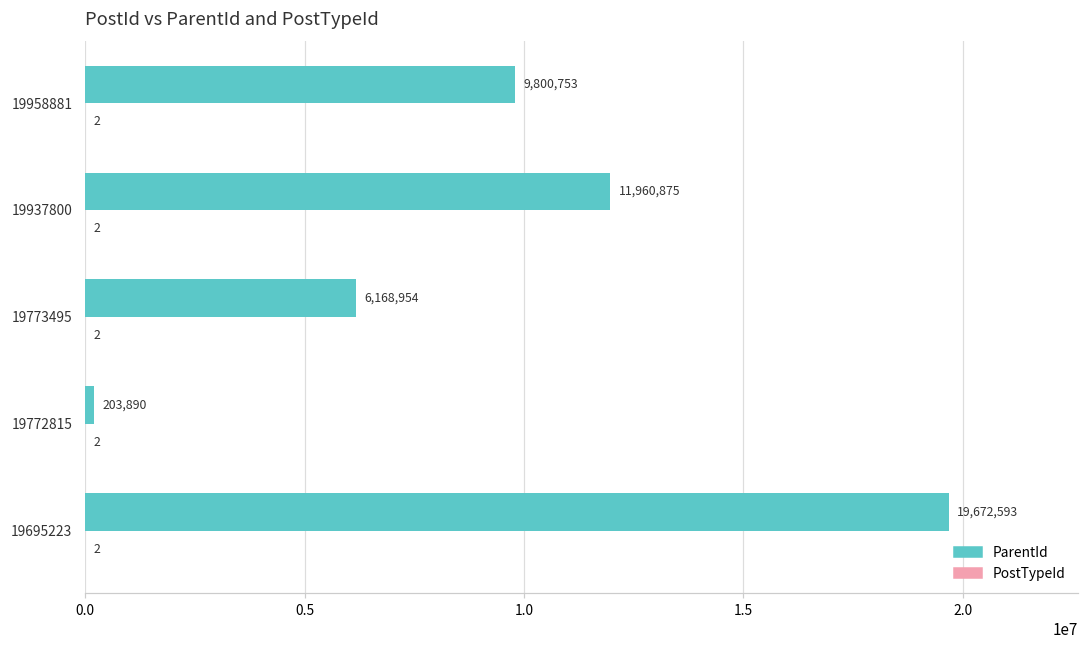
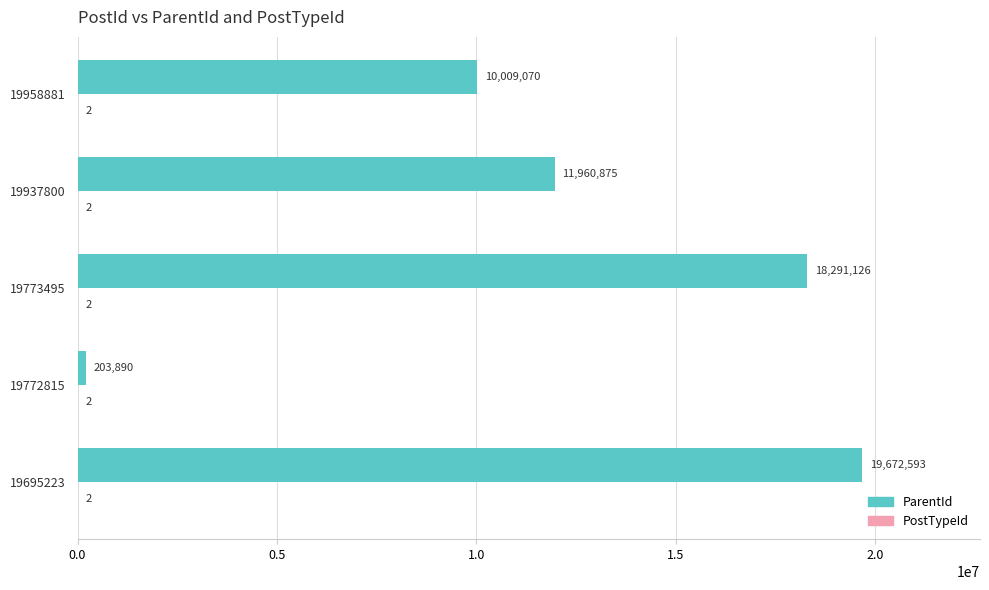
  {
    "ParentId": {
-     "19958881": "9,800,753",
+     "19958881": "10,009,070",
      "19937800": "11,960,875",
-     "19773495": "6,168,954",
+     "19773495": "18,291,126",
      "19772815": "203,890",
      "19695223": "19,672,593"
    },
    "PostTypeId": {
      "19958881": "2",
      "19937800": "2",
      "19773495": "2",
      "19772815": "2",
      "19695223": "2"
    }
  }
